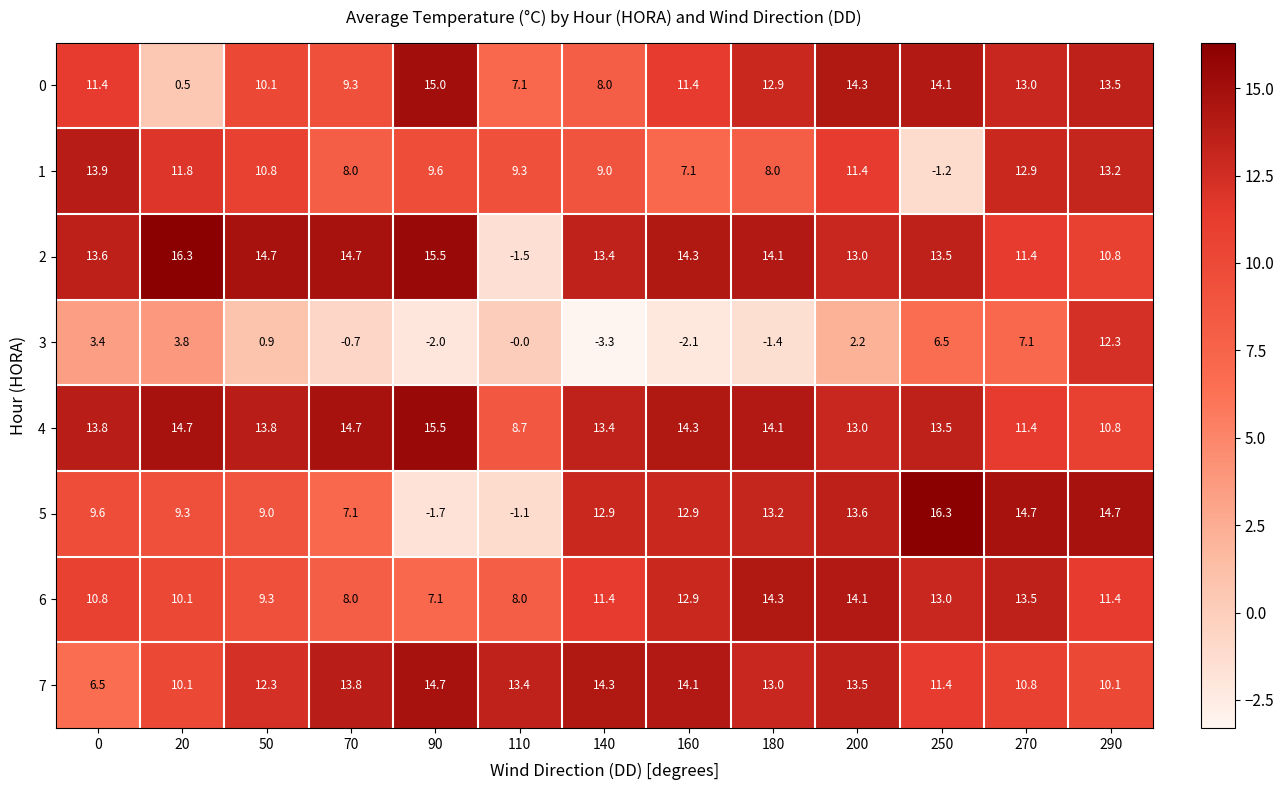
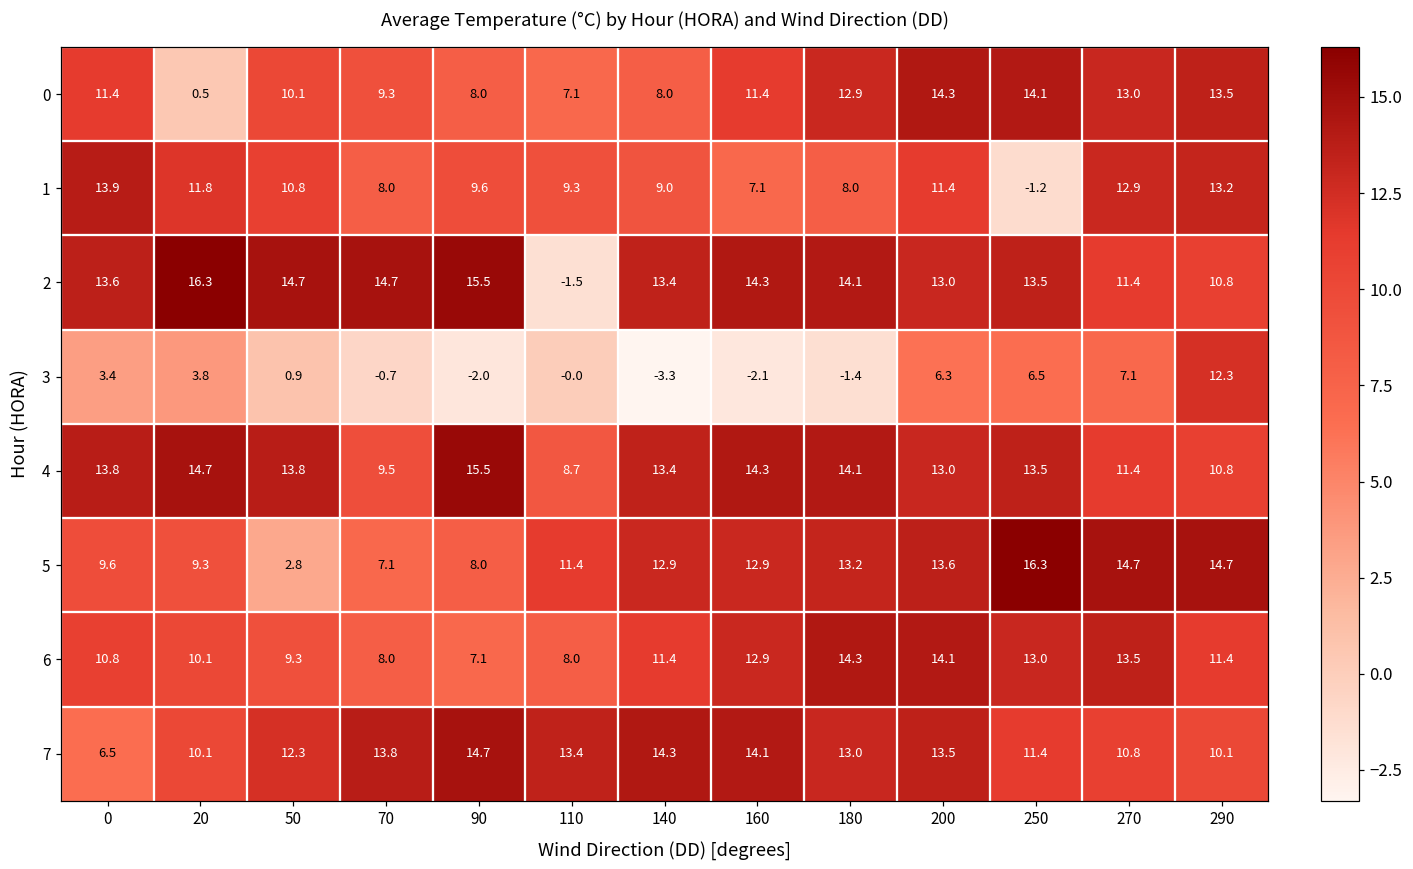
  {
    "0": {
      "0": 11.4,
      "20": 0.5,
      "50": 10.1,
      "70": 9.3,
-     "90": 15.0,
+     "90": 8.0,
      "110": 7.1,
      "140": 8.0,
      "160": 11.4,
      "180": 12.9,
      "200": 14.3,
      "250": 14.1,
      "270": 13.0,
      "290": 13.5
    },
    "1": {
      "0": 13.9,
      "20": 11.8,
      "50": 10.8,
      "70": 8.0,
      "90": 9.6,
      "110": 9.3,
      "140": 9.0,
      "160": 7.1,
      "180": 8.0,
      "200": 11.4,
      "250": -1.2,
      "270": 12.9,
      "290": 13.2
    },
    "2": {
      "0": 13.6,
      "20": 16.3,
      "50": 14.7,
      "70": 14.7,
      "90": 15.5,
      "110": -1.5,
      "140": 13.4,
      "160": 14.3,
      "180": 14.1,
      "200": 13.0,
      "250": 13.5,
      "270": 11.4,
      "290": 10.8
    },
    "3": {
      "0": 3.4,
      "20": 3.8,
      "50": 0.9,
      "70": -0.7,
      "90": -2.0,
      "110": -0.0,
      "140": -3.3,
      "160": -2.1,
      "180": -1.4,
-     "200": 2.2,
+     "200": 6.3,
      "250": 6.5,
      "270": 7.1,
      "290": 12.3
    },
    "4": {
      "0": 13.8,
      "20": 14.7,
      "50": 13.8,
-     "70": 14.7,
+     "70": 9.5,
      "90": 15.5,
      "110": 8.7,
      "140": 13.4,
      "160": 14.3,
      "180": 14.1,
      "200": 13.0,
      "250": 13.5,
      "270": 11.4,
      "290": 10.8
    },
    "5": {
      "0": 9.6,
      "20": 9.3,
-     "50": 9.0,
+     "50": 2.8,
      "70": 7.1,
-     "90": -1.7,
-     "110": -1.1,
+     "90": 8.0,
+     "110": 11.4,
      "140": 12.9,
      "160": 12.9,
      "180": 13.2,
      "200": 13.6,
      "250": 16.3,
      "270": 14.7,
      "290": 14.7
    },
    "6": {
      "0": 10.8,
      "20": 10.1,
      "50": 9.3,
      "70": 8.0,
      "90": 7.1,
      "110": 8.0,
      "140": 11.4,
      "160": 12.9,
      "180": 14.3,
      "200": 14.1,
      "250": 13.0,
      "270": 13.5,
      "290": 11.4
    },
    "7": {
      "0": 6.5,
      "20": 10.1,
      "50": 12.3,
      "70": 13.8,
      "90": 14.7,
      "110": 13.4,
      "140": 14.3,
      "160": 14.1,
      "180": 13.0,
      "200": 13.5,
      "250": 11.4,
      "270": 10.8,
      "290": 10.1
    }
  }
